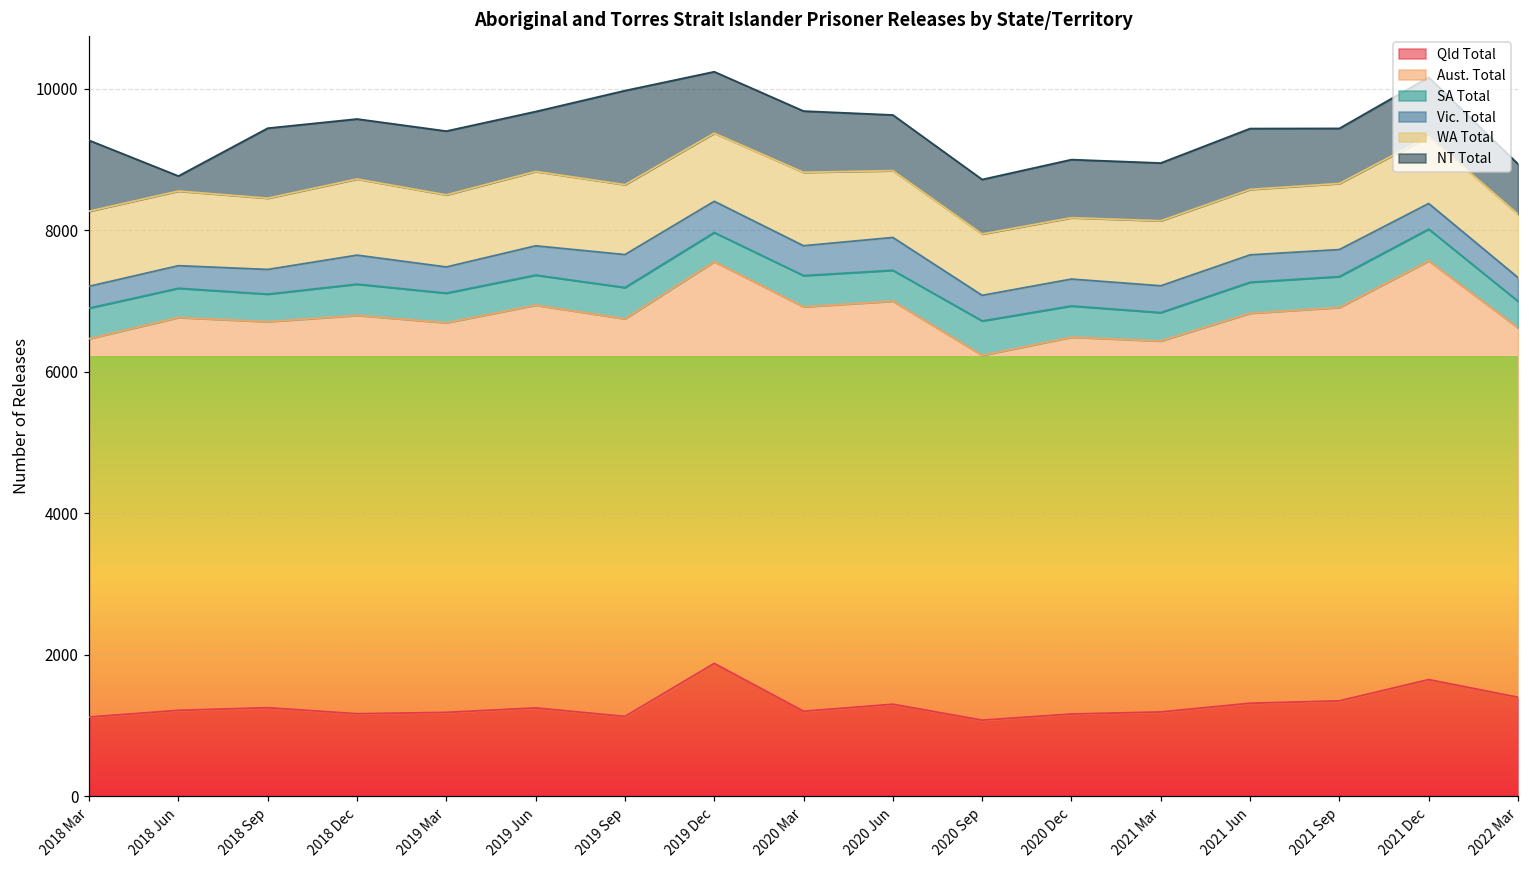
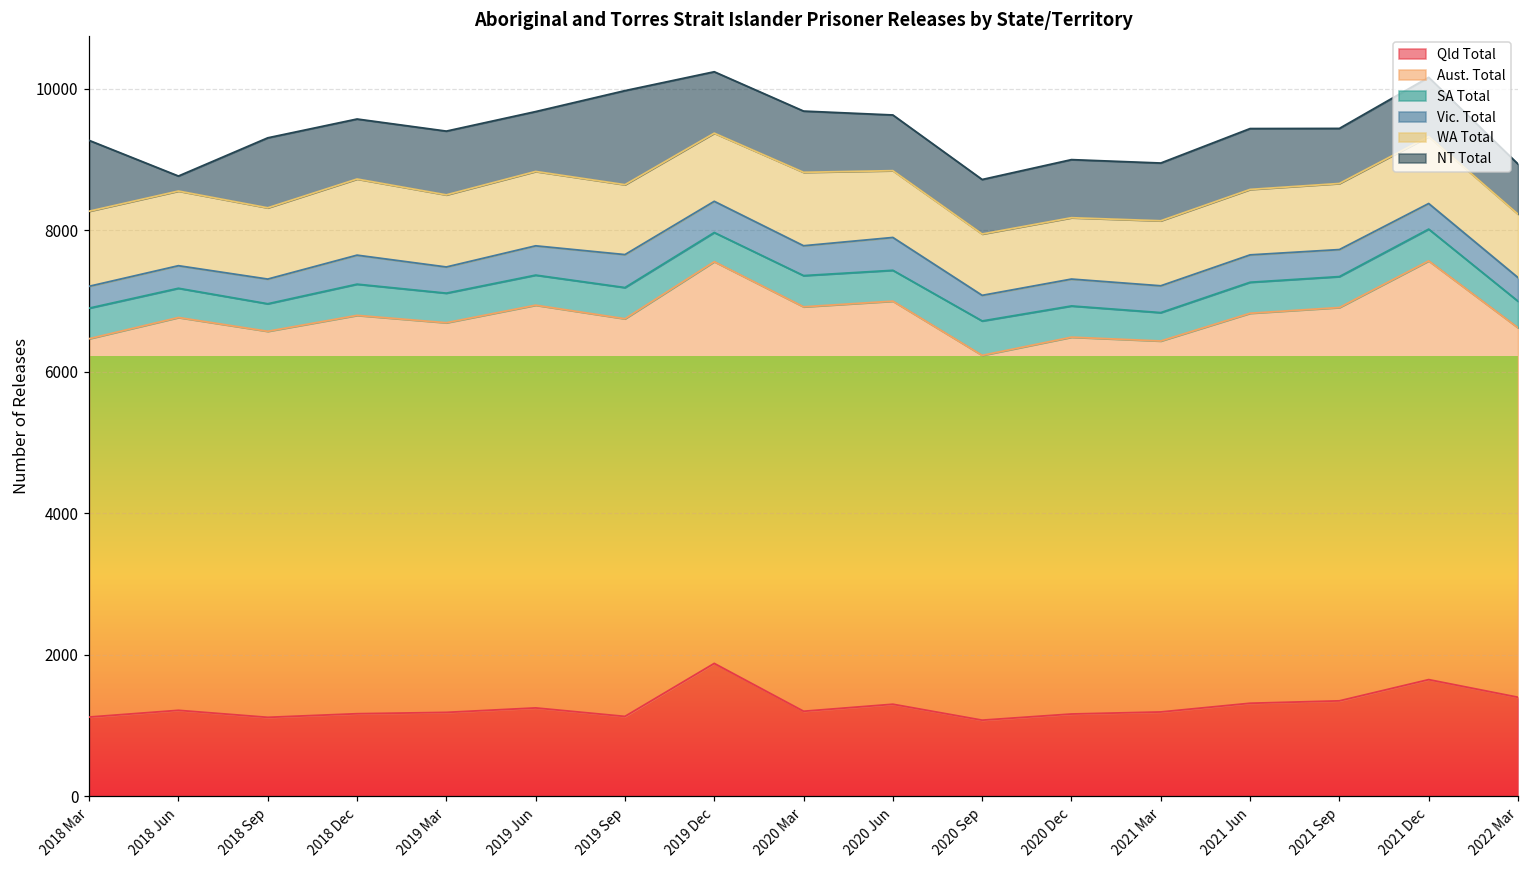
  {
    "Qld Total": {
      "2018 Mar": 1100,
      "2018 Jun": 1200,
-     "2018 Sep": 1300,
+     "2018 Sep": 1100,
      "2018 Dec": 1200,
      "2019 Mar": 1200,
      "2019 Jun": 1200,
      "2019 Sep": 1100,
      "2019 Dec": 1900,
      "2020 Mar": 1200,
      "2020 Jun": 1300,
      "2020 Sep": 1100,
      "2020 Dec": 1200,
      "2021 Mar": 1200,
      "2021 Jun": 1300,
      "2021 Sep": 1300,
      "2021 Dec": 1600,
      "2022 Mar": 1400
    },
    "NT Total": {
      "2018 Mar": 1000,
      "2018 Jun": 200,
      "2018 Sep": 1000,
      "2018 Dec": 800,
      "2019 Mar": 900,
      "2019 Jun": 800,
      "2019 Sep": 1300,
      "2019 Dec": 900,
      "2020 Mar": 900,
      "2020 Jun": 800,
      "2020 Sep": 800,
      "2020 Dec": 800,
      "2021 Mar": 800,
      "2021 Jun": 900,
      "2021 Sep": 800,
      "2022 Mar": 700
    }
  }
